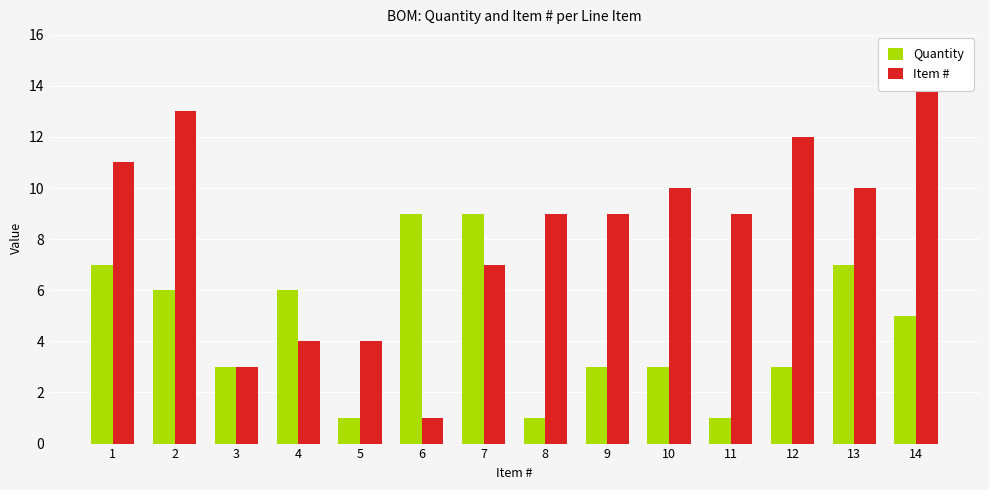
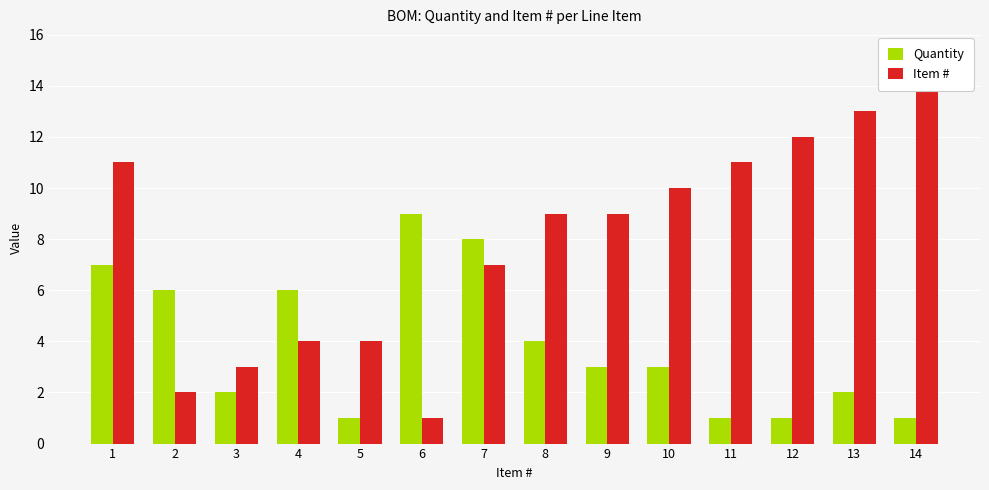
  {
    "Quantity": {
      "1": 7,
      "2": 6,
-     "3": 3,
+     "3": 2,
      "4": 6,
      "5": 1,
      "6": 9,
-     "7": 9,
-     "8": 1,
+     "7": 8,
+     "8": 4,
      "9": 3,
      "10": 3,
      "11": 1,
-     "12": 3,
-     "13": 7,
-     "14": 5
+     "12": 1,
+     "13": 2,
+     "14": 1
    },
    "Item #": {
      "1": 11,
-     "2": 13,
+     "2": 2,
      "3": 3,
      "4": 4,
      "5": 4,
      "6": 1,
      "7": 7,
      "8": 9,
      "9": 9,
      "10": 10,
-     "11": 9,
+     "11": 11,
      "12": 12,
-     "13": 10
+     "13": 13
    }
  }
